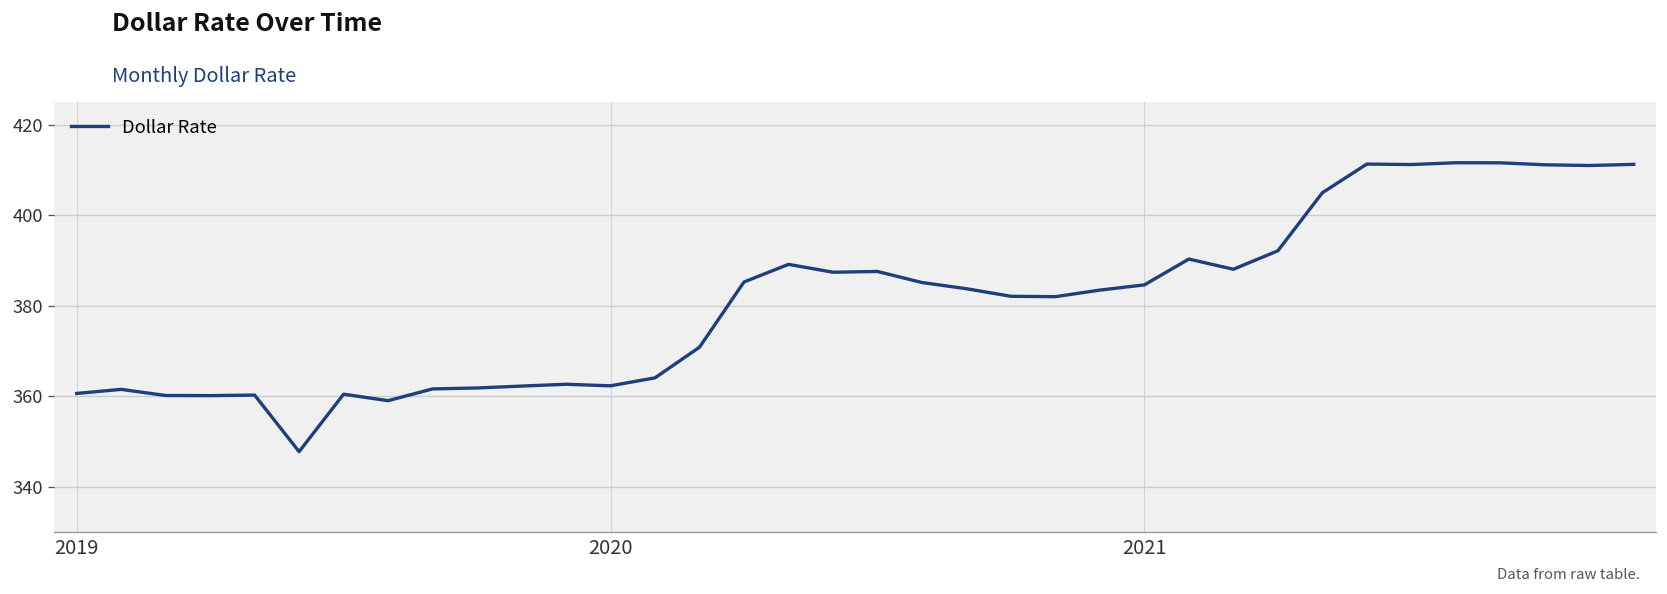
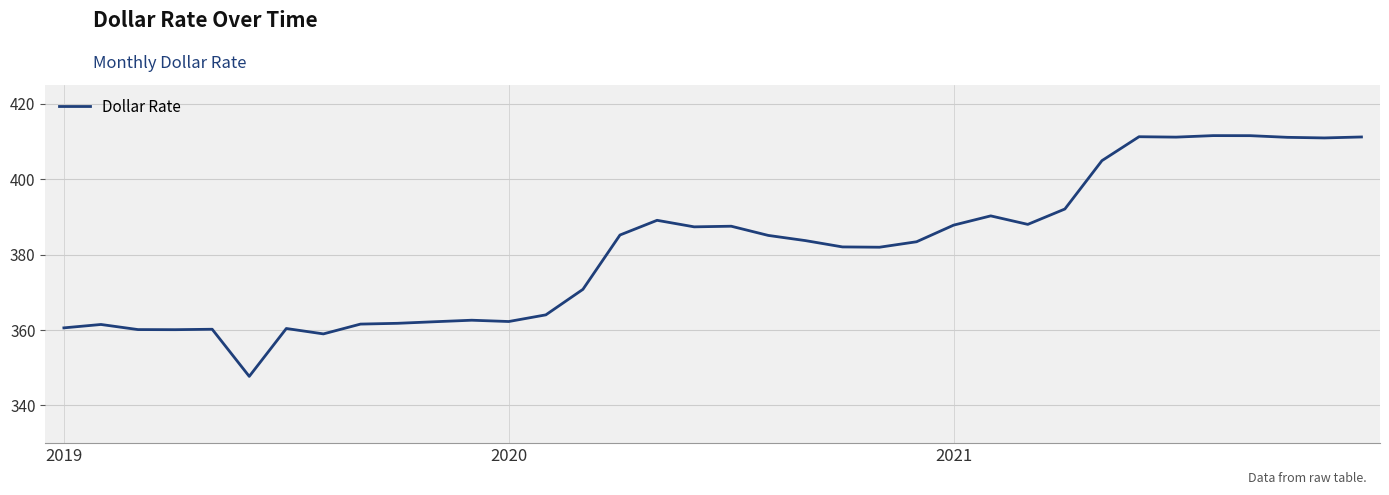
  {
    "2019": 361,
    "2020": 362,
-   "2021": 385
+   "2021": 388
  }
